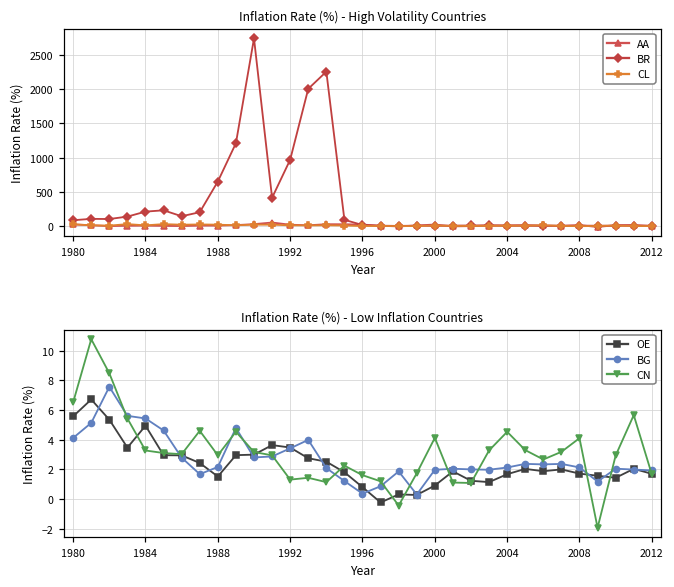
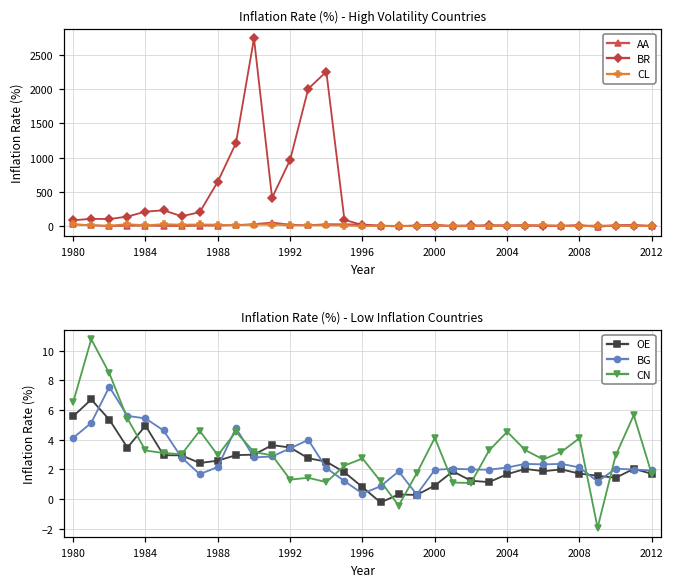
  {
    "Inflation Rate (%) - Low Inflation Countries": {
      "OE": {
        "1980": 5.6,
        "1984": 4.9,
-       "1988": 1.5,
+       "1988": 2.6,
        "1996": 0.8,
        "2000": 0.9,
        "2004": 1.7,
        "2008": 1.7
      },
      "BG": {
        "1980": 4.1,
        "1984": 5.4,
        "1988": 2.2,
        "1996": 0.4,
        "2000": 2.0,
        "2004": 2.1,
        "2008": 2.1,
        "2012": 1.9
      },
      "CN": {
        "1980": 6.5,
        "1984": 3.3,
        "1988": 3.0,
        "1992": 1.3,
-       "1996": 1.6,
+       "1996": 2.7,
        "2000": 4.1,
        "2004": 4.5,
        "2008": 4.1
      }
    }
  }
